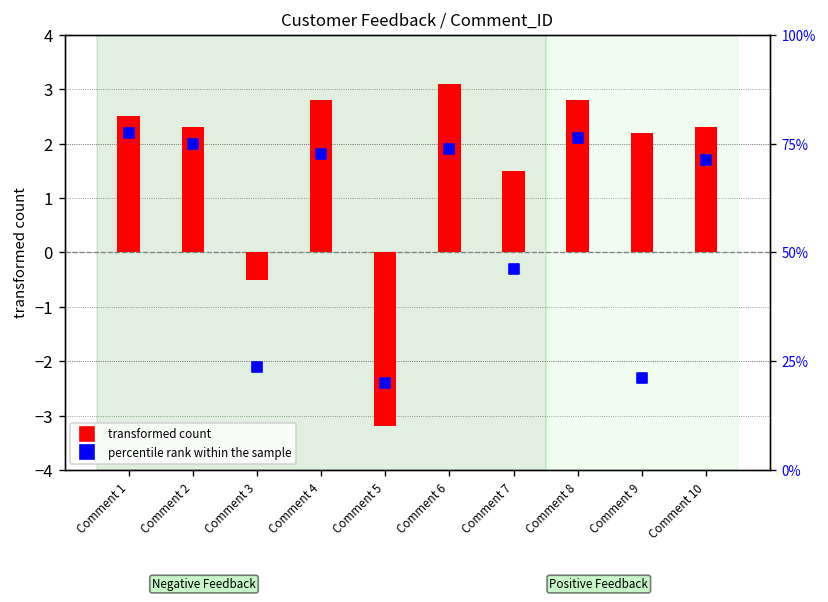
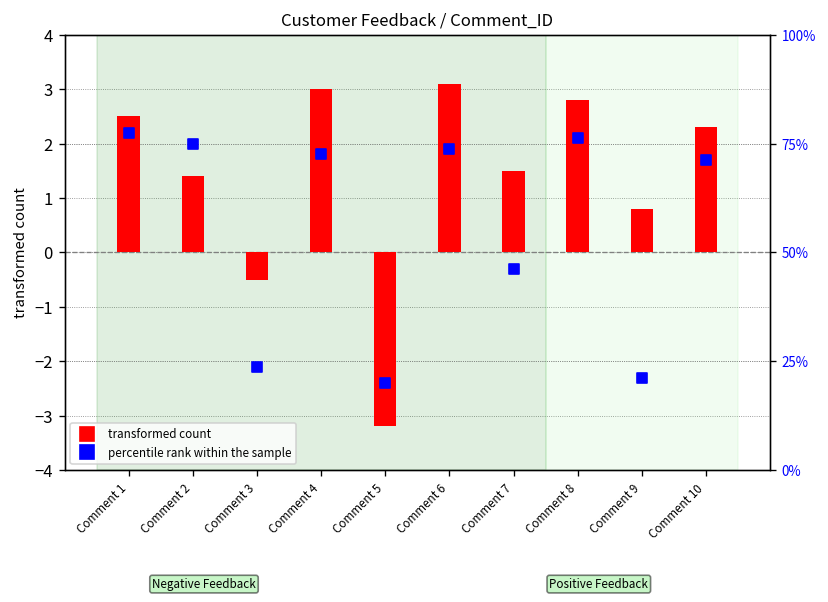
  {
    "transformed count": {
      "Comment 1": 2.5,
-     "Comment 2": 2.3,
+     "Comment 2": 1.4,
      "Comment 3": -0.5,
-     "Comment 4": 2.8,
+     "Comment 4": 3.0,
      "Comment 5": -3.2,
      "Comment 6": 3.1,
      "Comment 7": 1.5,
      "Comment 8": 2.8,
-     "Comment 9": 2.2,
+     "Comment 9": 0.8,
      "Comment 10": 2.3
    }
  }
